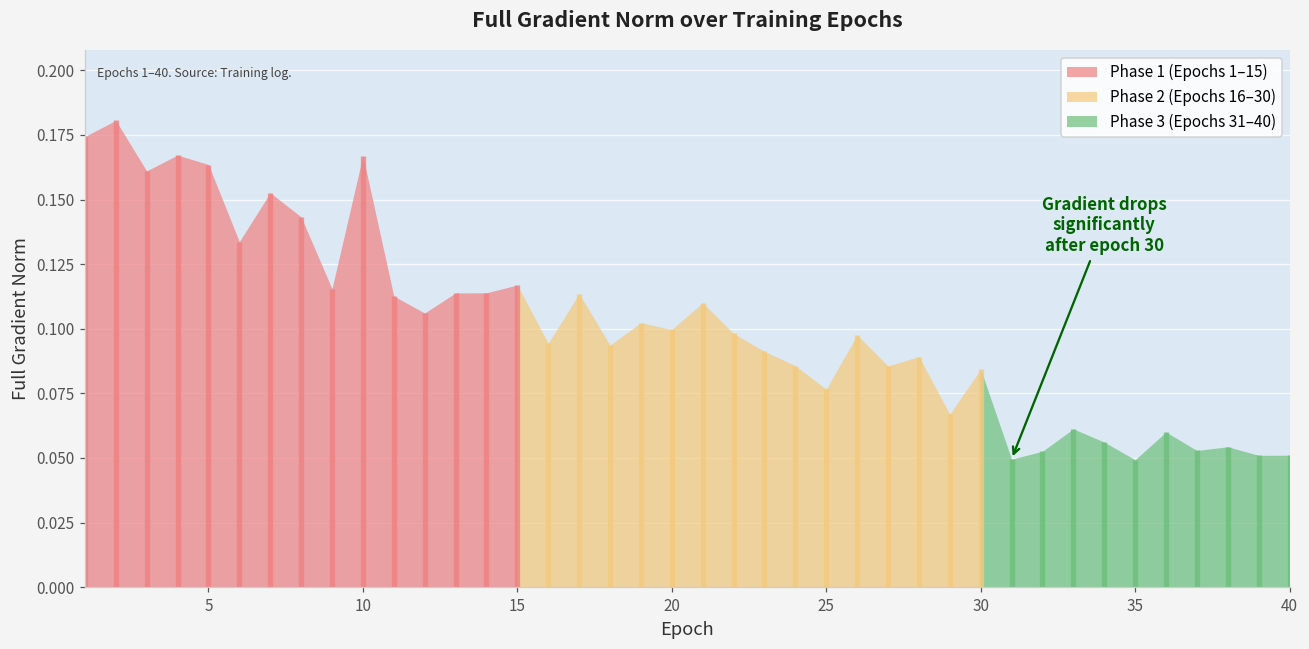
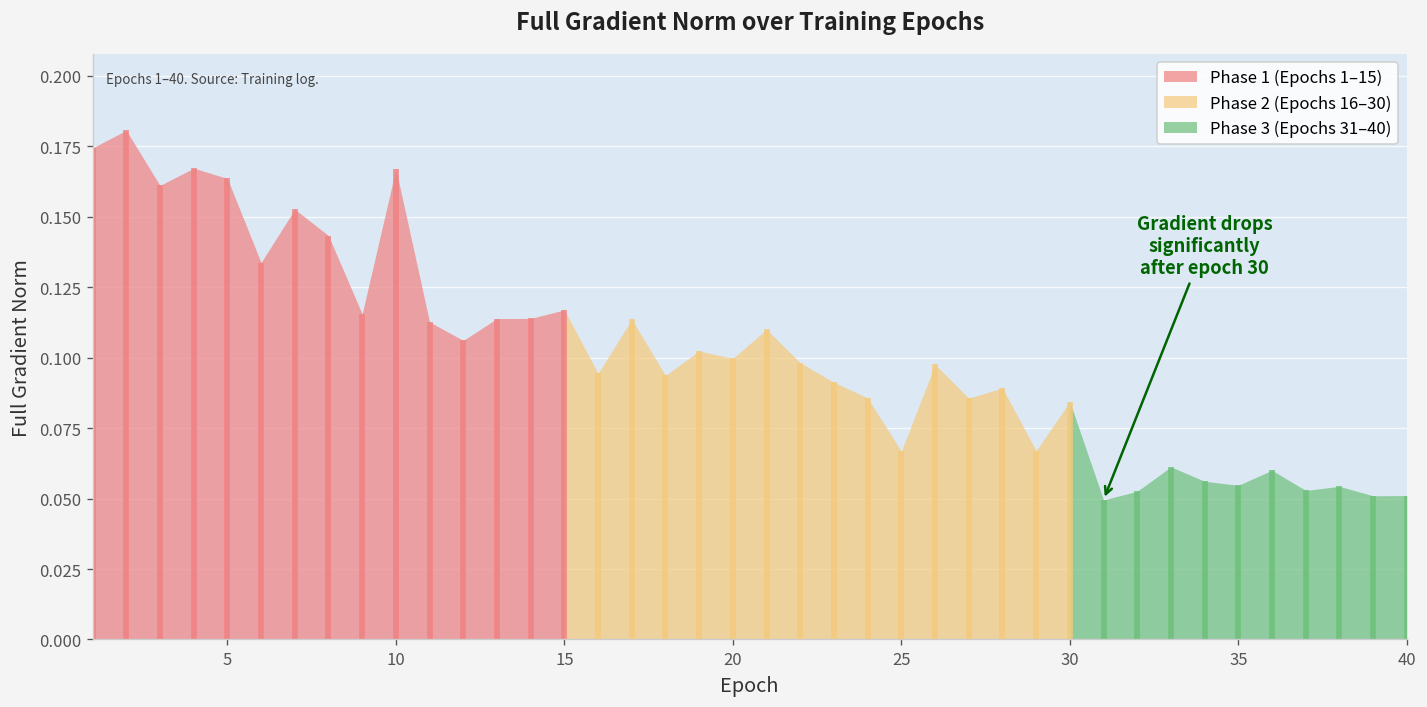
  {
    "Phase 1 (Epochs 1–15)": {
      "5": 0.164,
      "10": 0.167
    },
    "Phase 2 (Epochs 16–30)": {
      "20": 0.100,
-     "25": 0.077
+     "25": 0.067
    },
    "Phase 3 (Epochs 31–40)": {
-     "35": 0.049,
+     "35": 0.055,
      "40": 0.051
    }
  }
